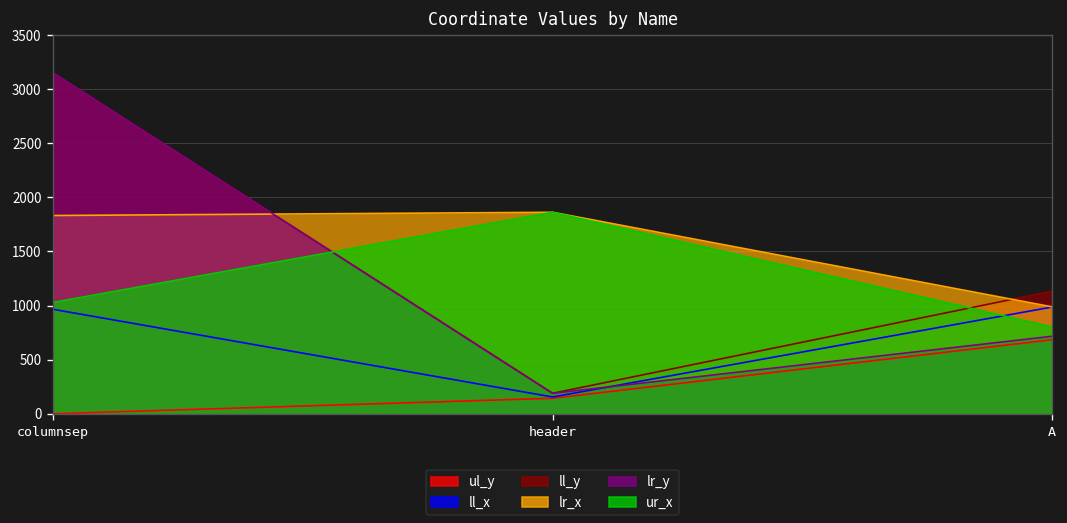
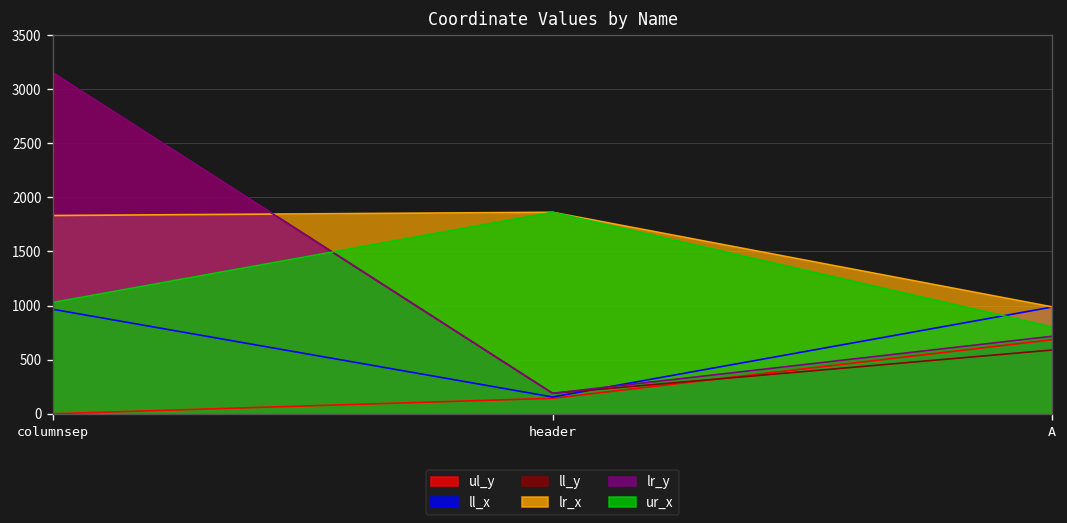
  {
    "ul_y": {
      "columnsep": 0,
      "A": 700
    },
    "ll_x": {
      "columnsep": 1000
    },
    "ll_y": {
-     "A": 1100
+     "A": 600
    },
    "lr_x": {
      "columnsep": 1800
    },
    "lr_y": {
      "A": 700
    },
    "ur_x": {
      "columnsep": 1000,
      "A": 800
    }
  }
